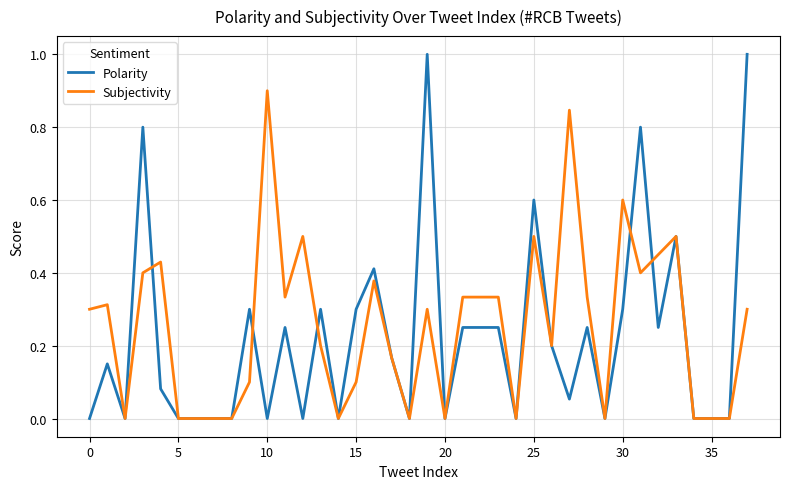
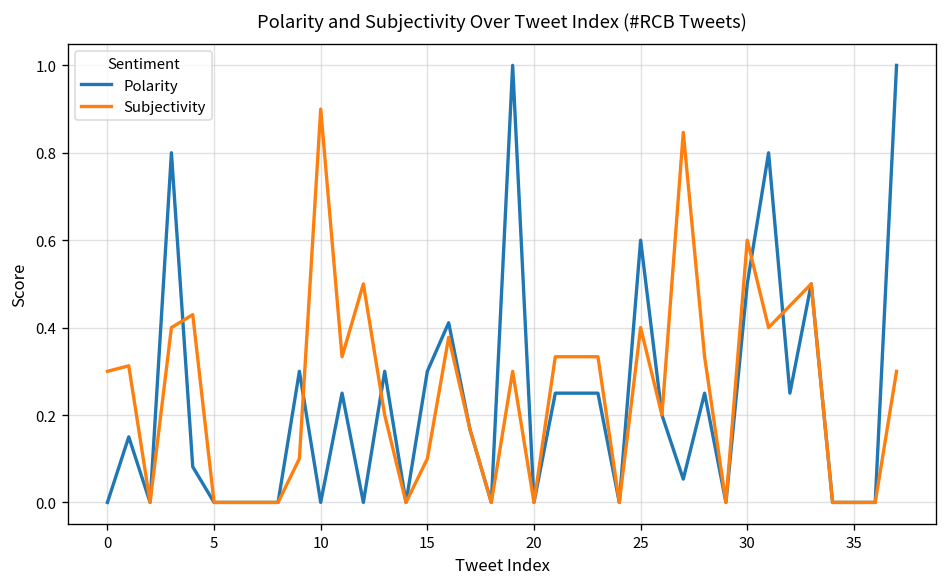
  {
    "Polarity": {
      "0": 0.0,
      "10": 0.0,
      "15": 0.3,
      "25": 0.6,
-     "30": 0.3
+     "30": 0.5
    },
    "Subjectivity": {
      "0": 0.3,
      "10": 0.9,
      "15": 0.1,
-     "25": 0.5,
+     "25": 0.4,
      "30": 0.6
    }
  }
